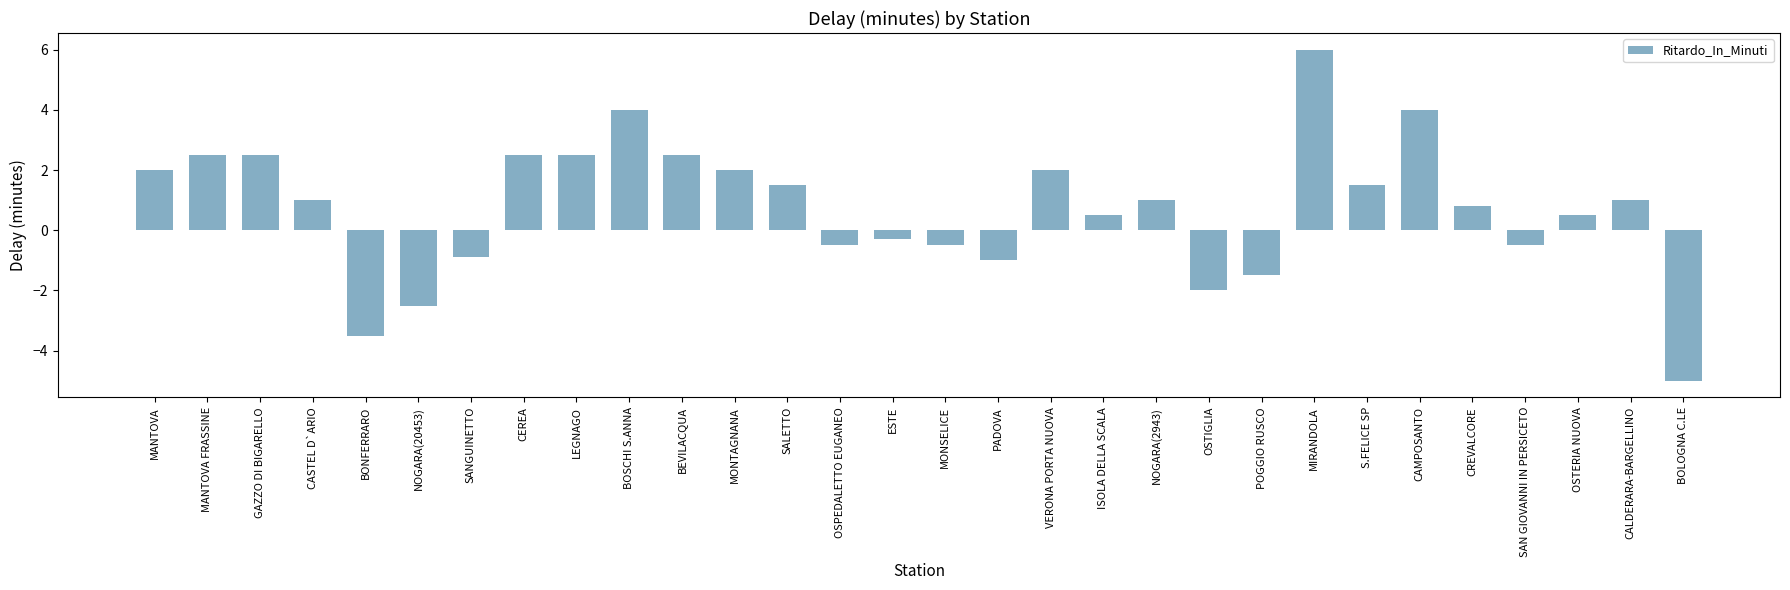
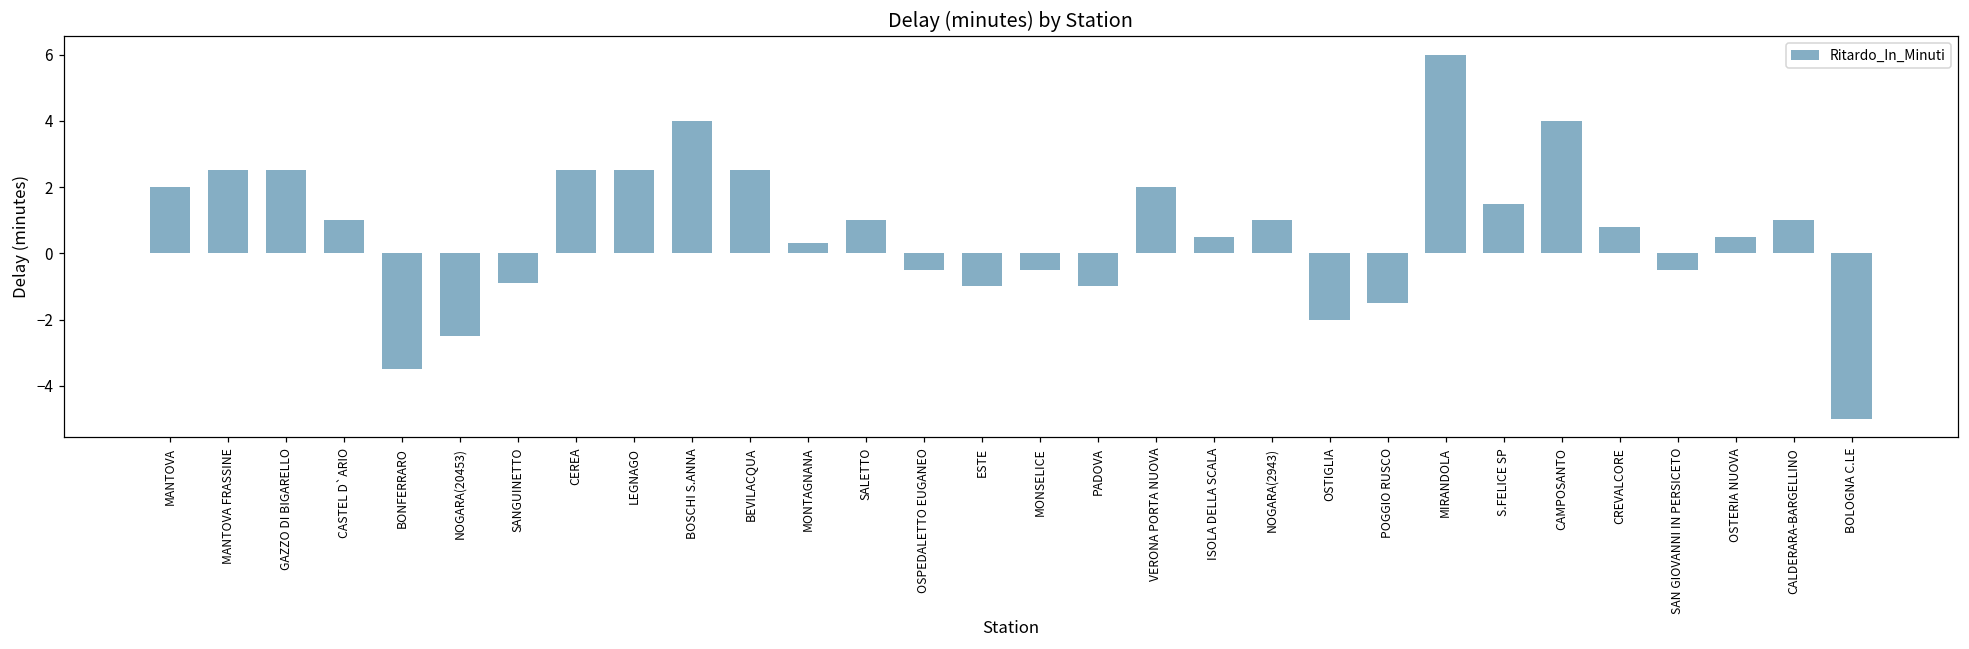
  {
    "MANTOVA": 2.0,
    "MANTOVA FRASSINE": 2.5,
    "GAZZO DI BIGARELLO": 2.5,
    "CASTEL D`ARIO": 1.0,
    "BONFERRARO": -3.5,
    "NOGARA(20453)": -2.5,
    "SANGUINETTO": -0.9,
    "CEREA": 2.5,
    "LEGNAGO": 2.5,
    "BOSCHI S.ANNA": 4.0,
    "BEVILACQUA": 2.5,
-   "MONTAGNANA": 2.0,
-   "SALETTO": 1.5,
+   "MONTAGNANA": 0.3,
+   "SALETTO": 1.0,
    "OSPEDALETTO EUGANEO": -0.5,
-   "ESTE": -0.3,
+   "ESTE": -1.0,
    "MONSELICE": -0.5,
    "PADOVA": -1.0,
    "VERONA PORTA NUOVA": 2.0,
    "ISOLA DELLA SCALA": 0.5,
    "NOGARA(2943)": 1.0,
    "OSTIGLIA": -2.0,
    "POGGIO RUSCO": -1.5,
    "MIRANDOLA": 6.0,
    "S.FELICE SP": 1.5,
    "CAMPOSANTO": 4.0,
    "CREVALCORE": 0.8,
    "SAN GIOVANNI IN PERSICETO": -0.5,
    "OSTERIA NUOVA": 0.5,
    "CALDERARA-BARGELLINO": 1.0,
    "BOLOGNA C.LE": -5.0
  }
